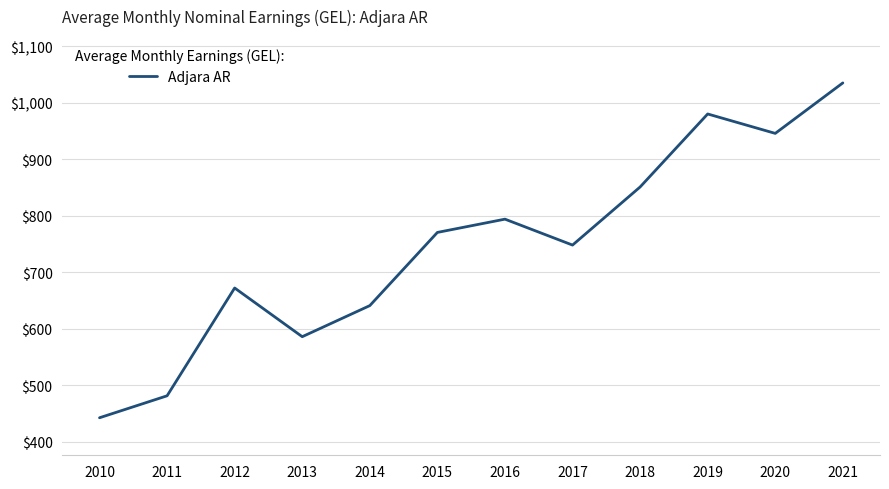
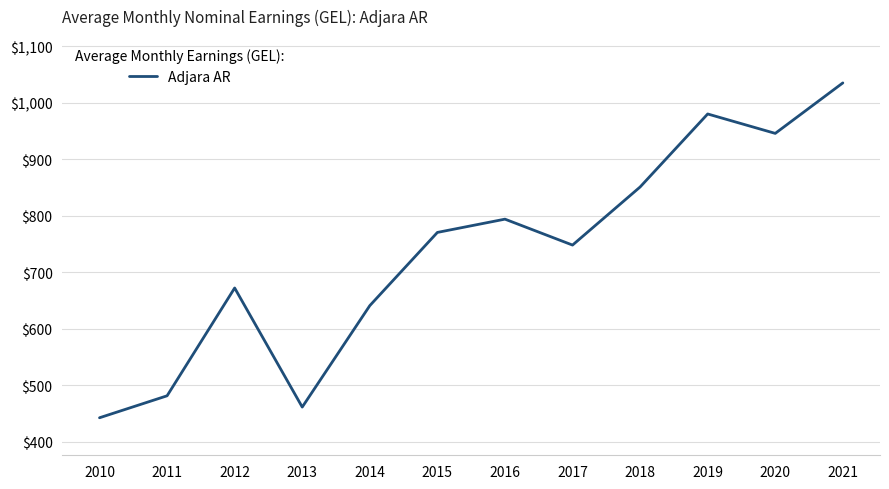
  {
    "2010": "$440",
    "2011": "$480",
    "2012": "$670",
-   "2013": "$590",
+   "2013": "$460",
    "2014": "$640",
    "2015": "$770",
    "2016": "$790",
    "2017": "$750",
    "2018": "$850",
    "2019": "$980",
    "2020": "$950",
    "2021": "$1,040"
  }
